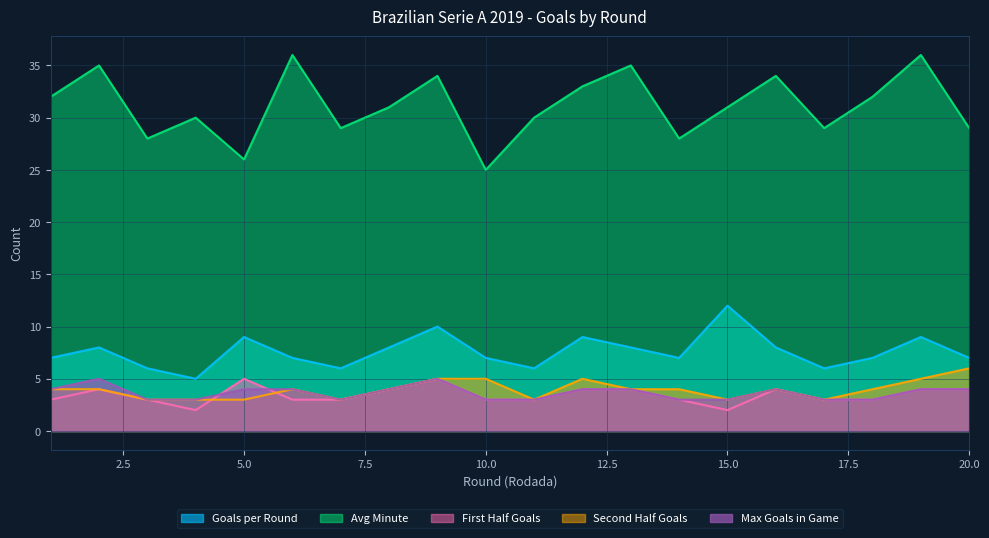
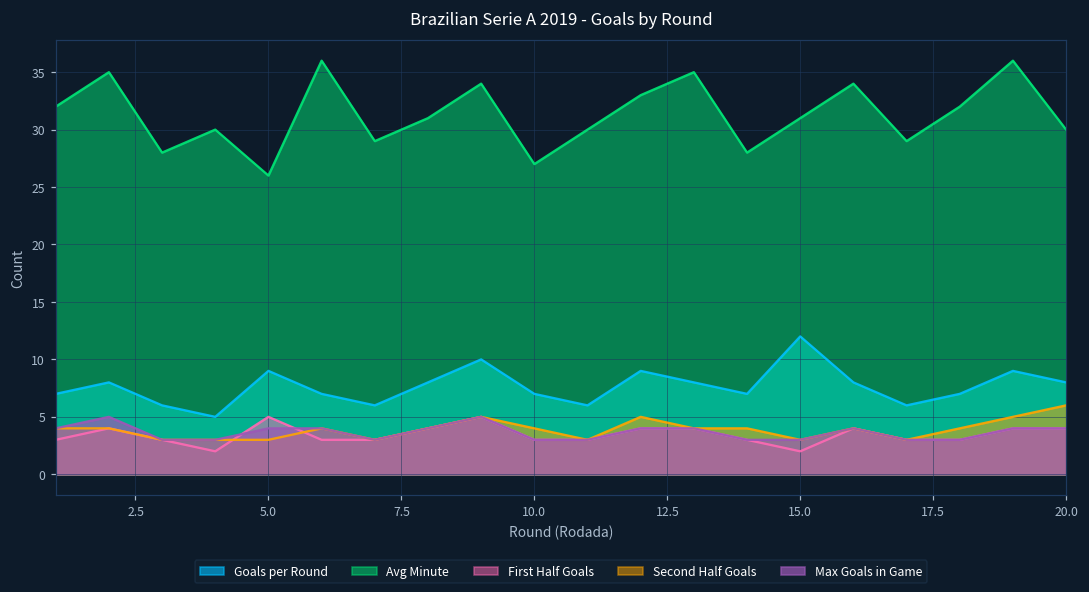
  {
    "Goals per Round": {
      "5.0": 9,
      "10.0": 7,
      "15.0": 12,
-     "20.0": 7
+     "20.0": 8
    },
    "Avg Minute": {
      "5.0": 26,
-     "10.0": 25,
+     "10.0": 27,
      "15.0": 31,
-     "20.0": 29
+     "20.0": 30
    },
    "Second Half Goals": {
      "5.0": 3,
-     "10.0": 5,
+     "10.0": 4,
      "20.0": 6
    }
  }
